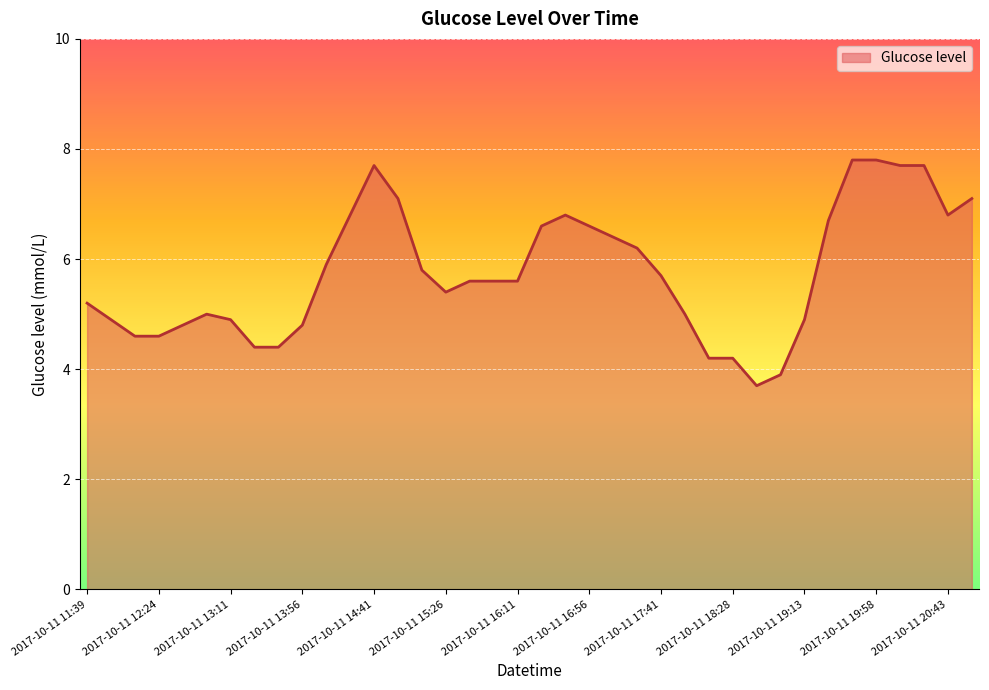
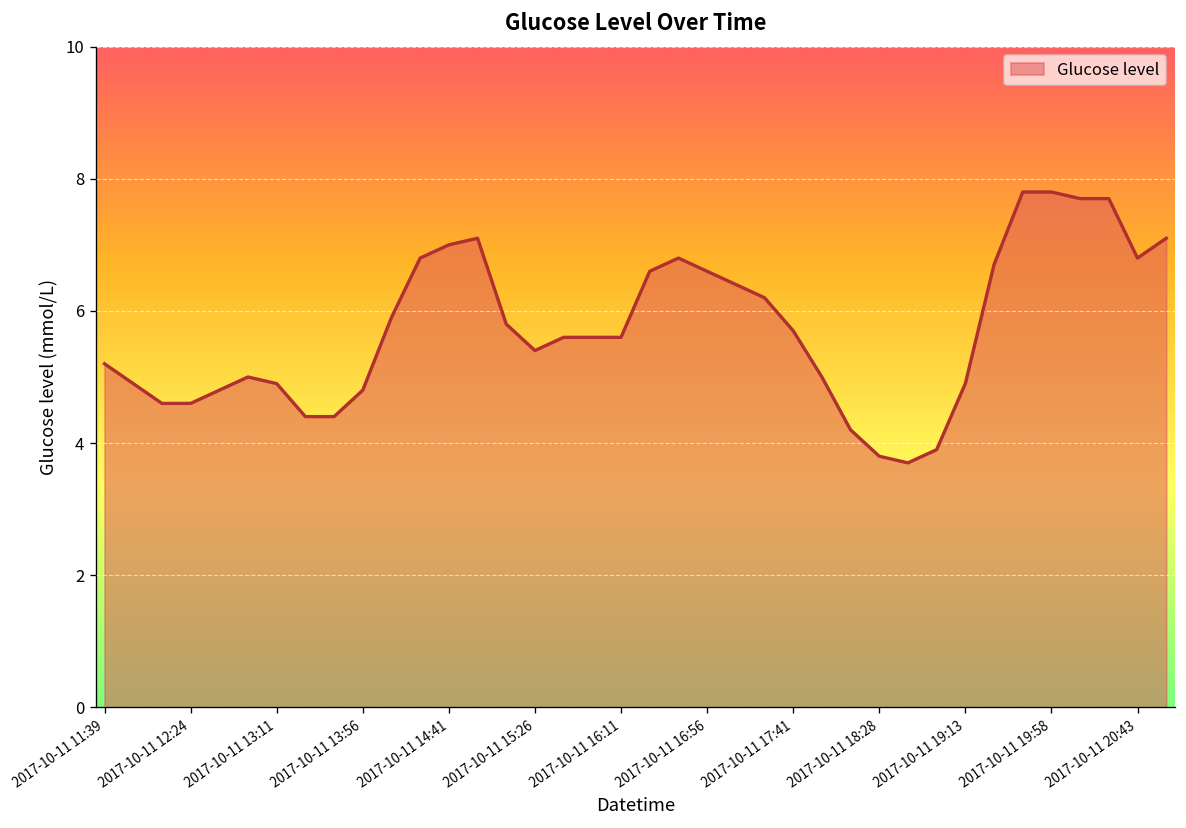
  {
    "2017-10-11 11:39": 5.2,
    "2017-10-11 12:24": 4.6,
    "2017-10-11 13:11": 4.9,
    "2017-10-11 13:56": 4.8,
-   "2017-10-11 14:41": 7.7,
+   "2017-10-11 14:41": 7.0,
    "2017-10-11 15:26": 5.4,
    "2017-10-11 16:11": 5.6,
    "2017-10-11 16:56": 6.6,
    "2017-10-11 17:41": 5.7,
-   "2017-10-11 18:28": 4.2,
+   "2017-10-11 18:28": 3.8,
    "2017-10-11 19:13": 4.9,
    "2017-10-11 19:58": 7.8,
    "2017-10-11 20:43": 6.8
  }
